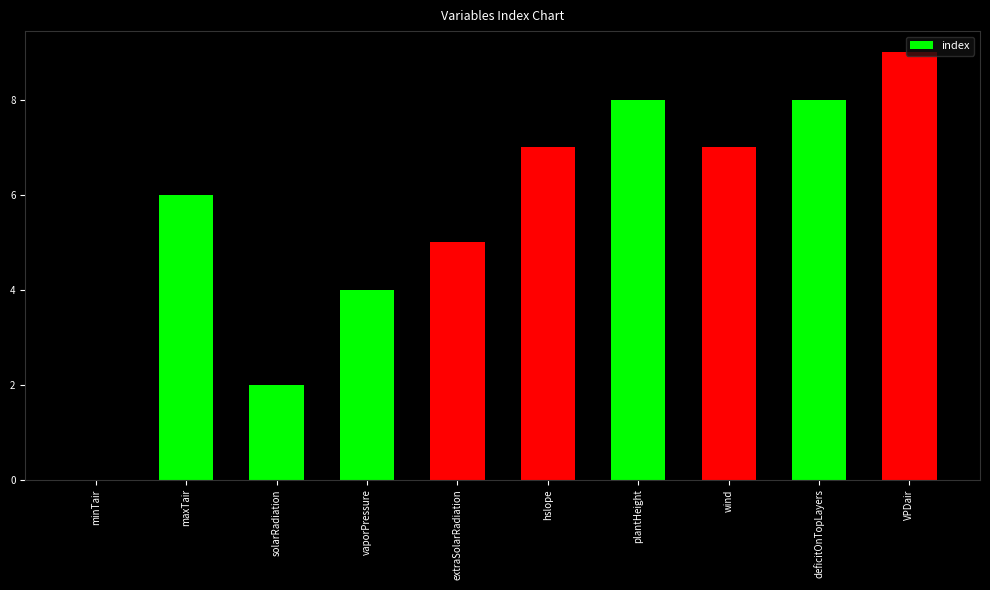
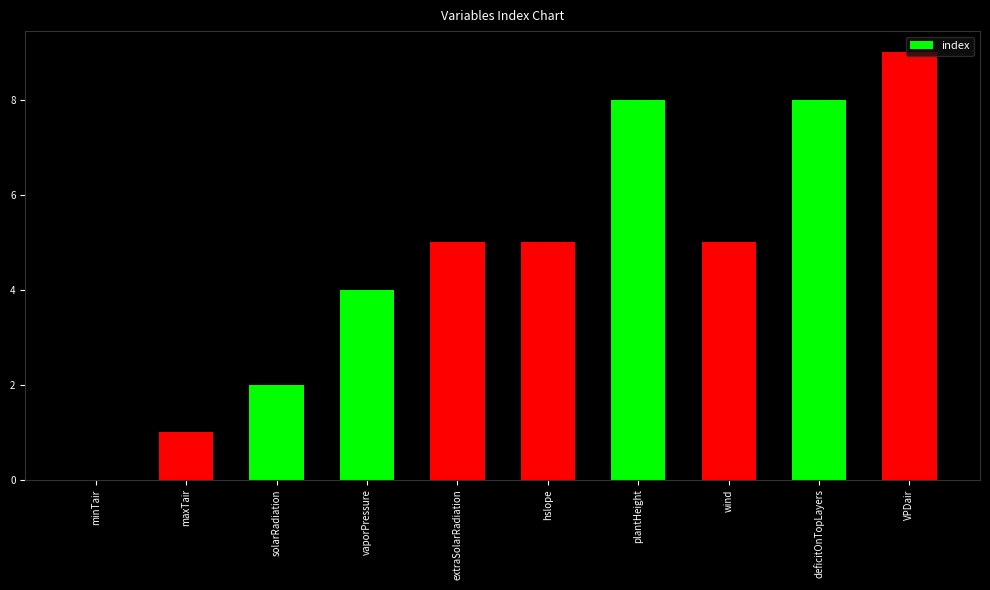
  {
    "minTair": 0,
-   "maxTair": 6,
+   "maxTair": 1,
    "solarRadiation": 2,
    "vaporPressure": 4,
    "extraSolarRadiation": 5,
-   "hslope": 7,
+   "hslope": 5,
    "plantHeight": 8,
-   "wind": 7,
+   "wind": 5,
    "deficitOnTopLayers": 8
  }
